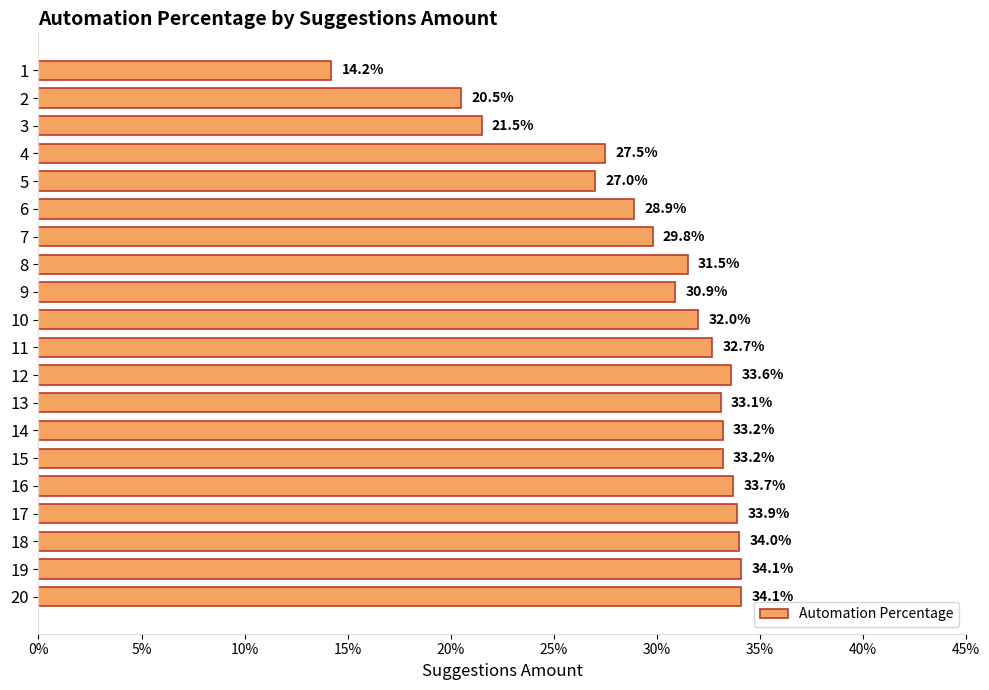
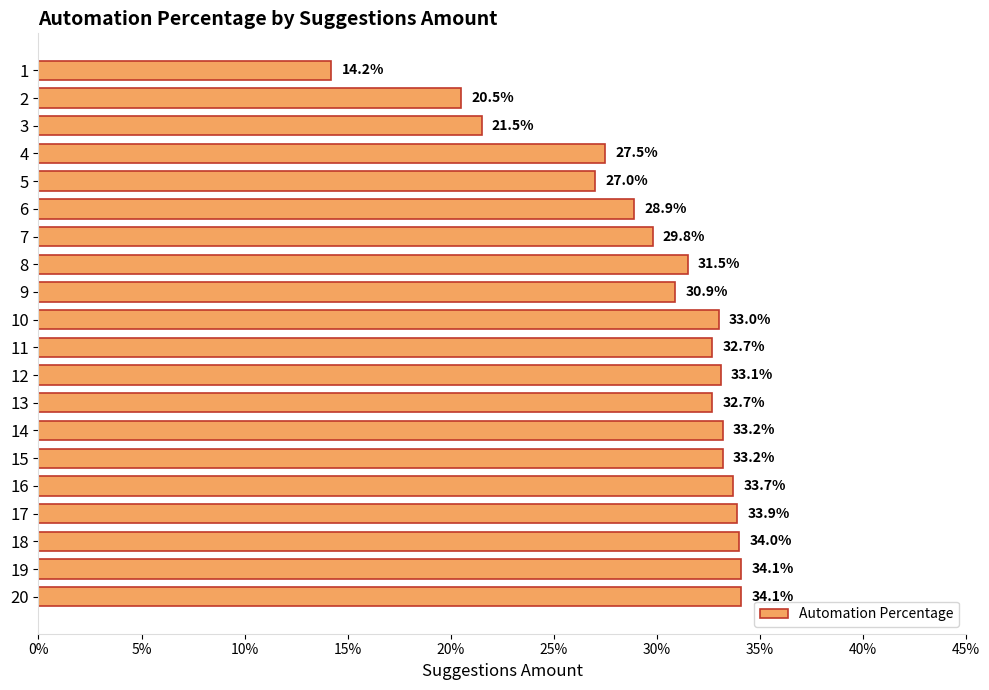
  {
    "1": "14.2%",
    "2": "20.5%",
    "3": "21.5%",
    "4": "27.5%",
    "5": "27.0%",
    "6": "28.9%",
    "7": "29.8%",
    "8": "31.5%",
    "9": "30.9%",
-   "10": "32.0%",
+   "10": "33.0%",
    "11": "32.7%",
-   "12": "33.6%",
-   "13": "33.1%",
+   "12": "33.1%",
+   "13": "32.7%",
    "14": "33.2%",
    "15": "33.2%",
    "16": "33.7%",
    "17": "33.9%",
    "18": "34.0%",
    "19": "34.1%"
  }
